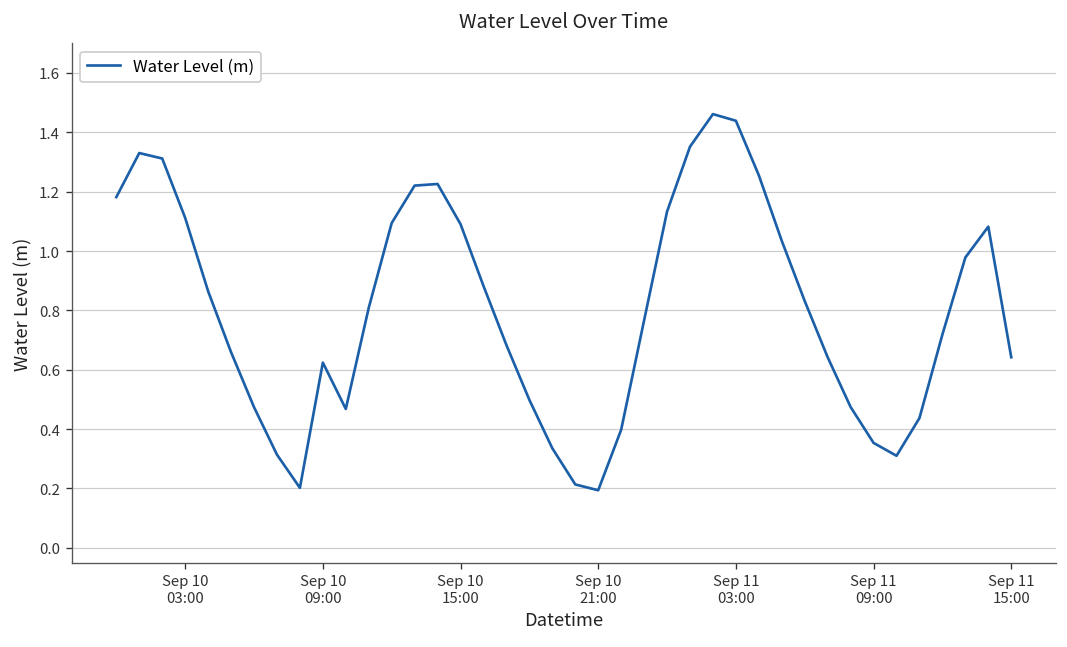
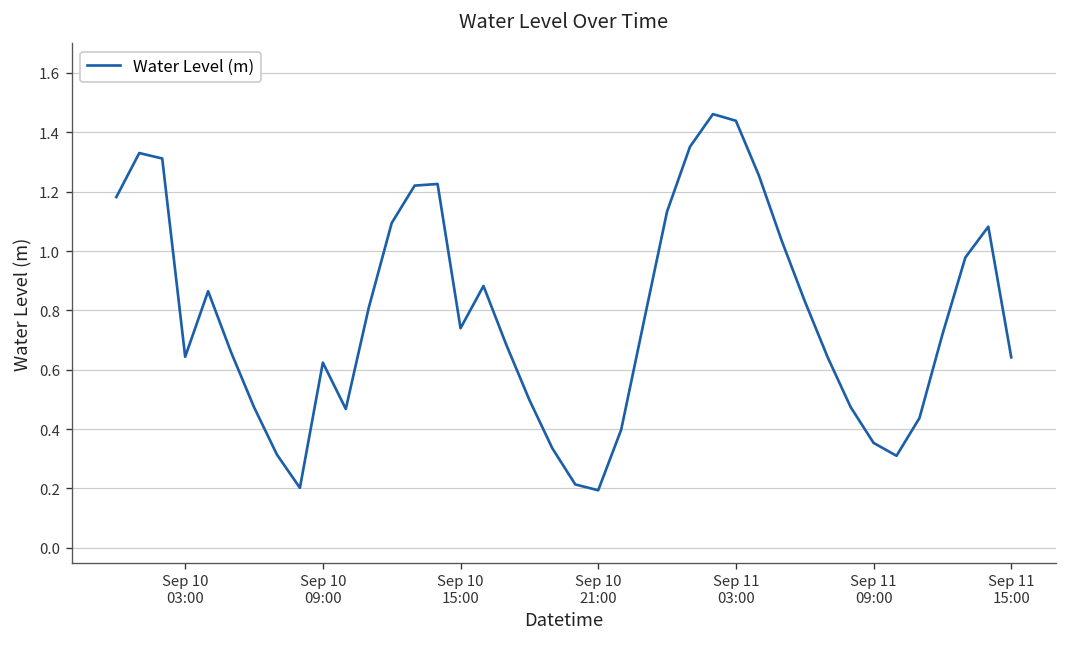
  {
-   "Sep 10 03:00": 1.11,
+   "Sep 10 03:00": 0.64,
    "Sep 10 09:00": 0.62,
-   "Sep 10 15:00": 1.09,
+   "Sep 10 15:00": 0.74,
    "Sep 10 21:00": 0.19,
    "Sep 11 03:00": 1.44,
    "Sep 11 09:00": 0.35,
    "Sep 11 15:00": 0.64
  }
